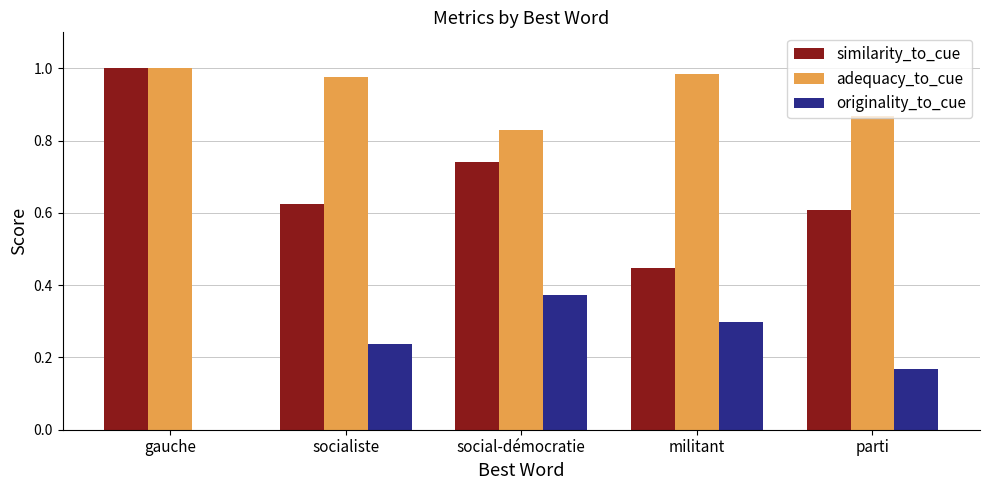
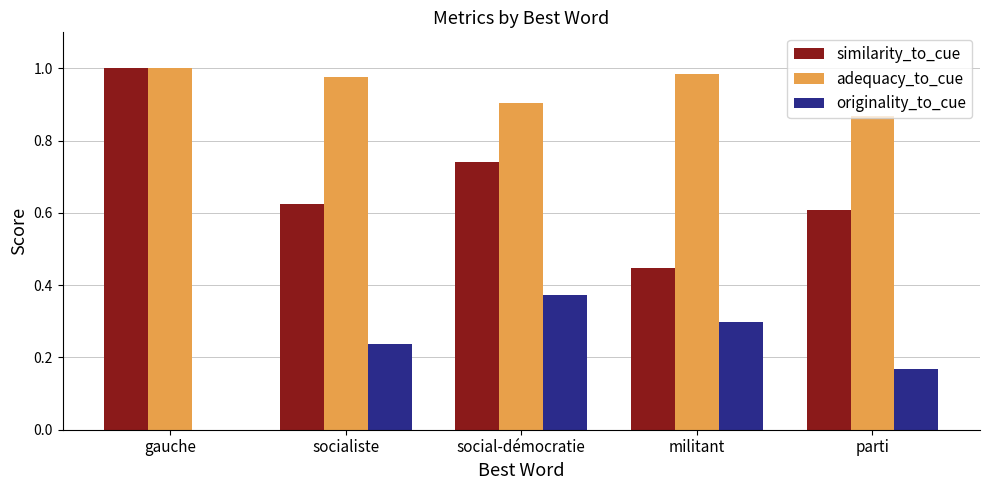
  {
    "similarity_to_cue": {
      "gauche": 1.00,
      "socialiste": 0.62,
      "social-démocratie": 0.74,
      "militant": 0.45,
      "parti": 0.61
    },
    "adequacy_to_cue": {
      "gauche": 1.00,
      "socialiste": 0.98,
-     "social-démocratie": 0.83,
+     "social-démocratie": 0.90,
      "militant": 0.98
    },
    "originality_to_cue": {
      "gauche": 0.00,
      "socialiste": 0.24,
      "social-démocratie": 0.37,
      "militant": 0.30,
      "parti": 0.17
    }
  }
